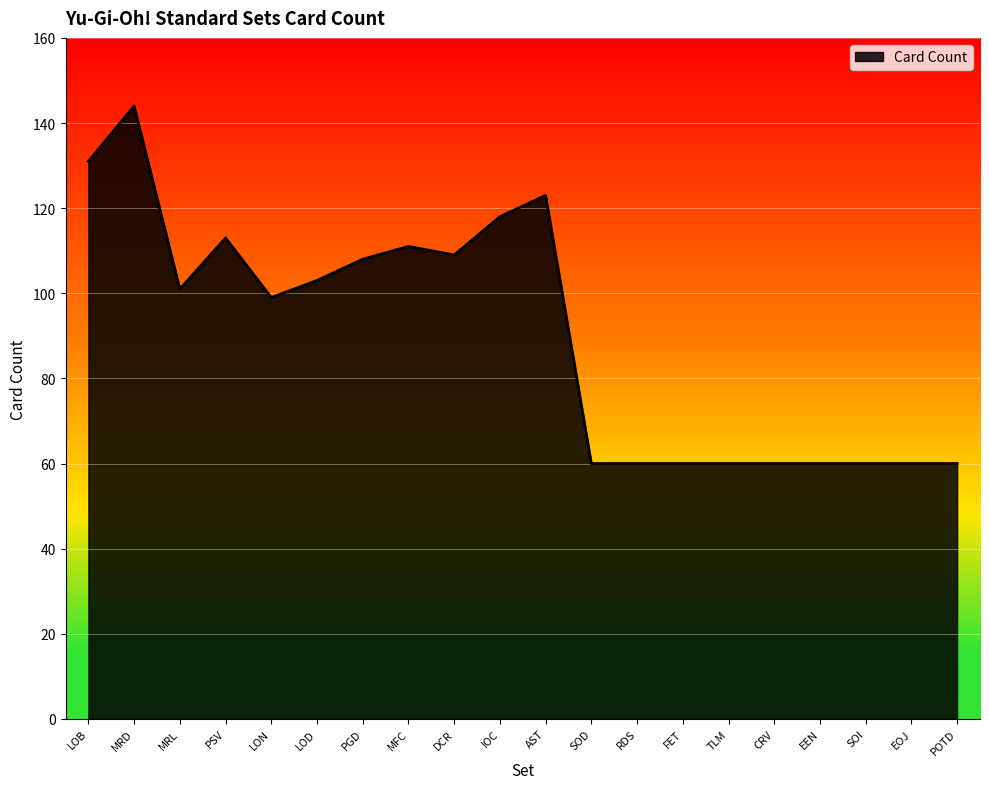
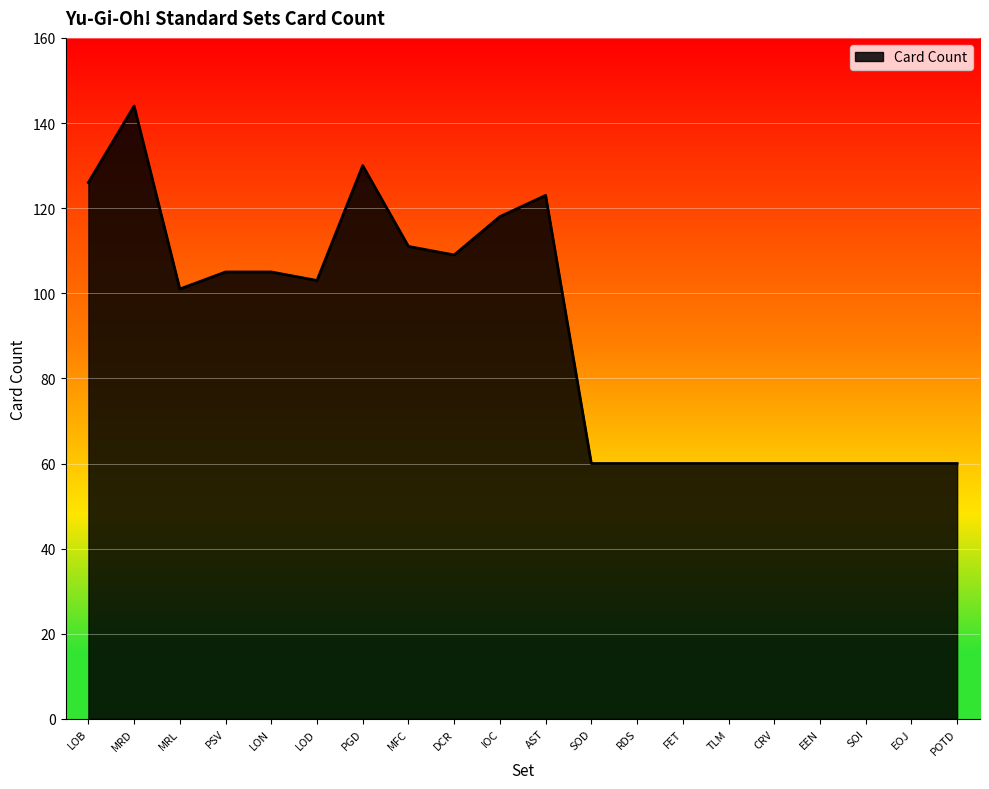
  {
-   "LOB": 131,
+   "LOB": 126,
    "MRD": 144,
    "MRL": 101,
-   "PSV": 113,
-   "LON": 99,
+   "PSV": 105,
+   "LON": 105,
    "LOD": 103,
-   "PGD": 108,
+   "PGD": 130,
    "MFC": 111,
    "DCR": 109,
    "IOC": 118,
    "AST": 123,
    "SOD": 60,
    "RDS": 60,
    "FET": 60,
    "TLM": 60,
    "CRV": 60,
    "EEN": 60,
    "SOI": 60,
    "EOJ": 60,
    "POTD": 60
  }
